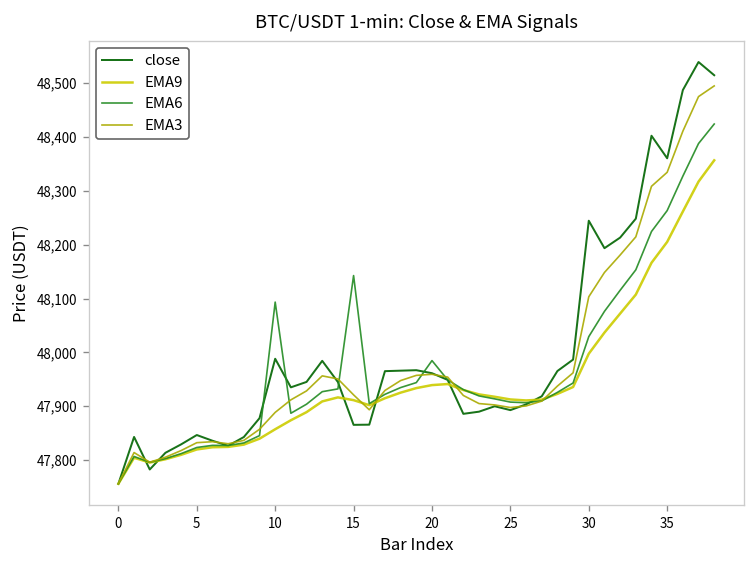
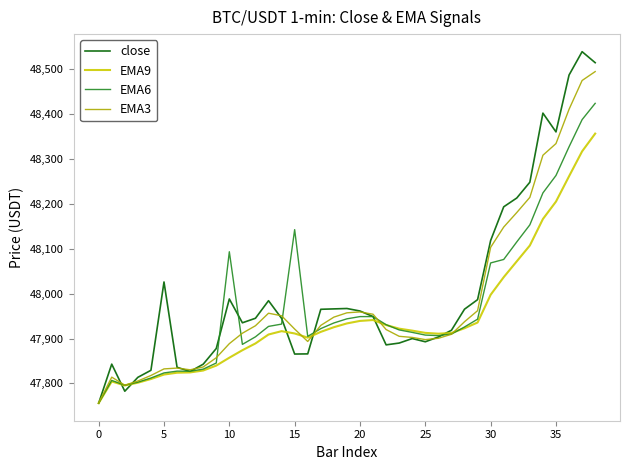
  {
    "close": {
-     "5": "47,850",
+     "5": "48,030",
      "10": "47,990",
      "15": "47,870",
-     "30": "48,240",
+     "30": "48,120",
      "35": "48,360"
    },
    "EMA6": {
      "10": "48,090",
      "15": "48,140",
-     "20": "47,980",
-     "30": "48,030",
+     "20": "47,950",
+     "30": "48,070",
      "35": "48,260"
    }
  }
